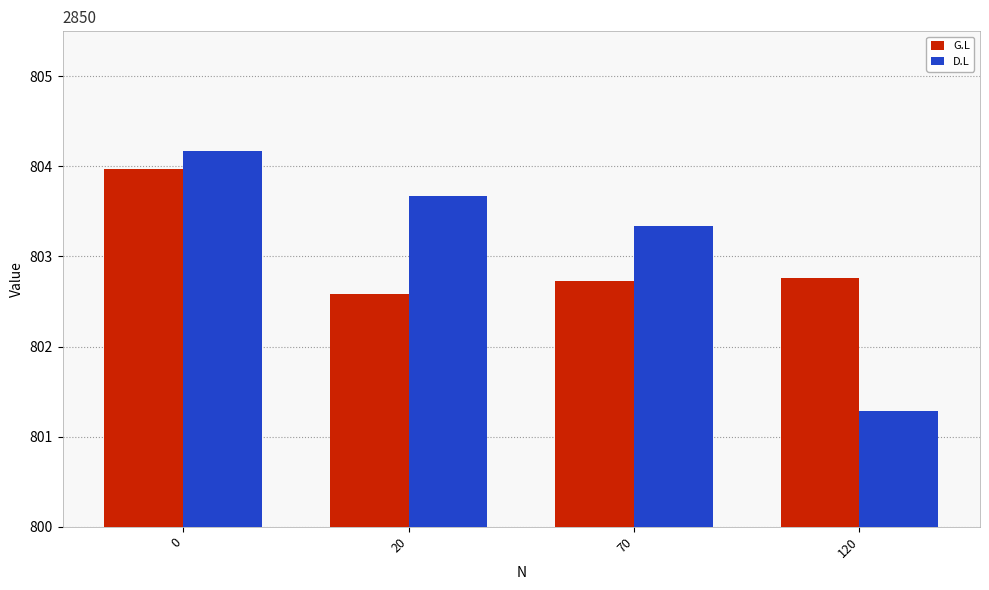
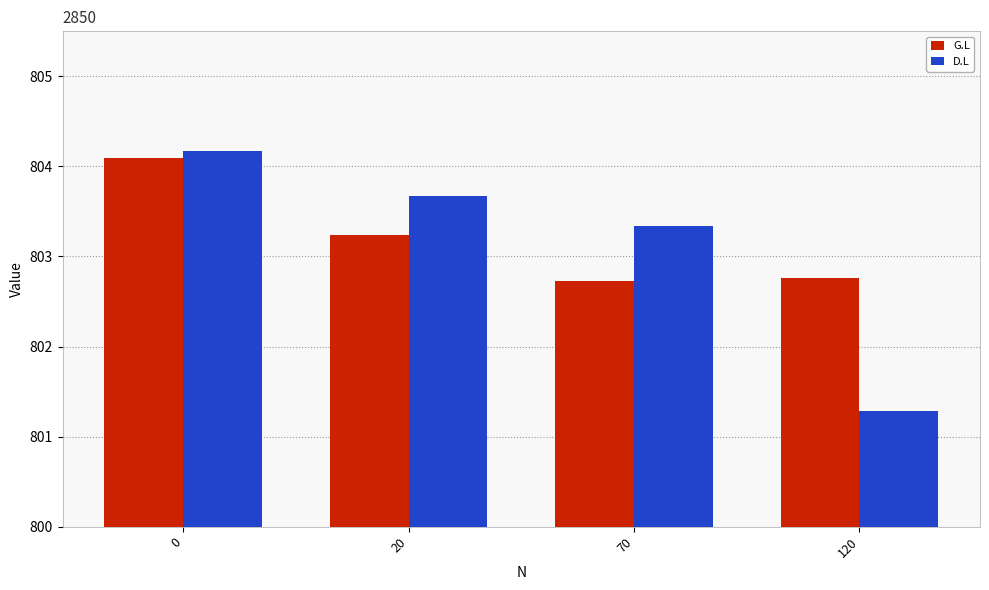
  {
    "G.L": {
-     "0": 804.0,
-     "20": 802.6,
+     "0": 804.1,
+     "20": 803.2,
      "70": 802.7,
      "120": 802.8
    },
    "D.L": {
      "0": 804.2,
      "20": 803.7,
      "70": 803.3,
      "120": 801.3
    }
  }
